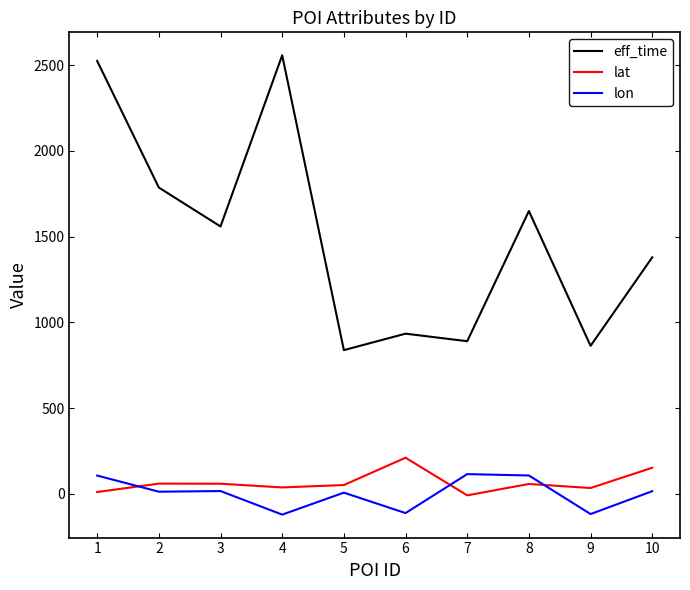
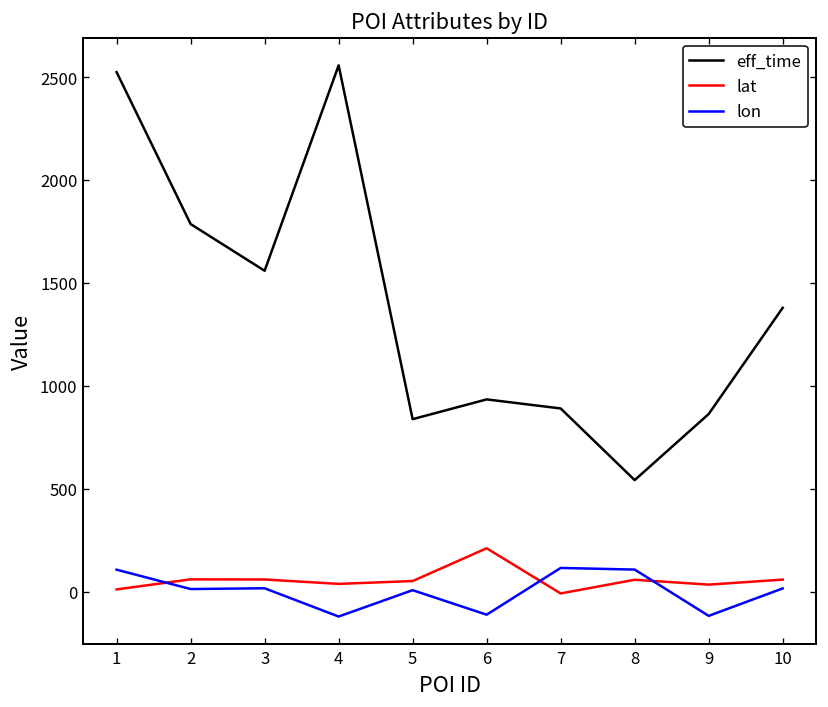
  {
    "eff_time": {
      "1": 2520,
      "2": 1790,
      "3": 1560,
      "4": 2560,
      "5": 840,
      "6": 930,
      "7": 890,
-     "8": 1650,
+     "8": 540,
      "9": 860,
      "10": 1380
    },
    "lat": {
      "1": 10,
      "2": 60,
      "3": 60,
      "4": 40,
      "5": 50,
      "6": 210,
      "7": -10,
      "8": 60,
      "9": 30,
-     "10": 150
+     "10": 60
    },
    "lon": {
      "1": 110,
      "2": 10,
      "3": 20,
      "4": -120,
      "5": 10,
      "6": -110,
      "7": 120,
      "8": 110,
      "9": -120,
      "10": 20
    }
  }
